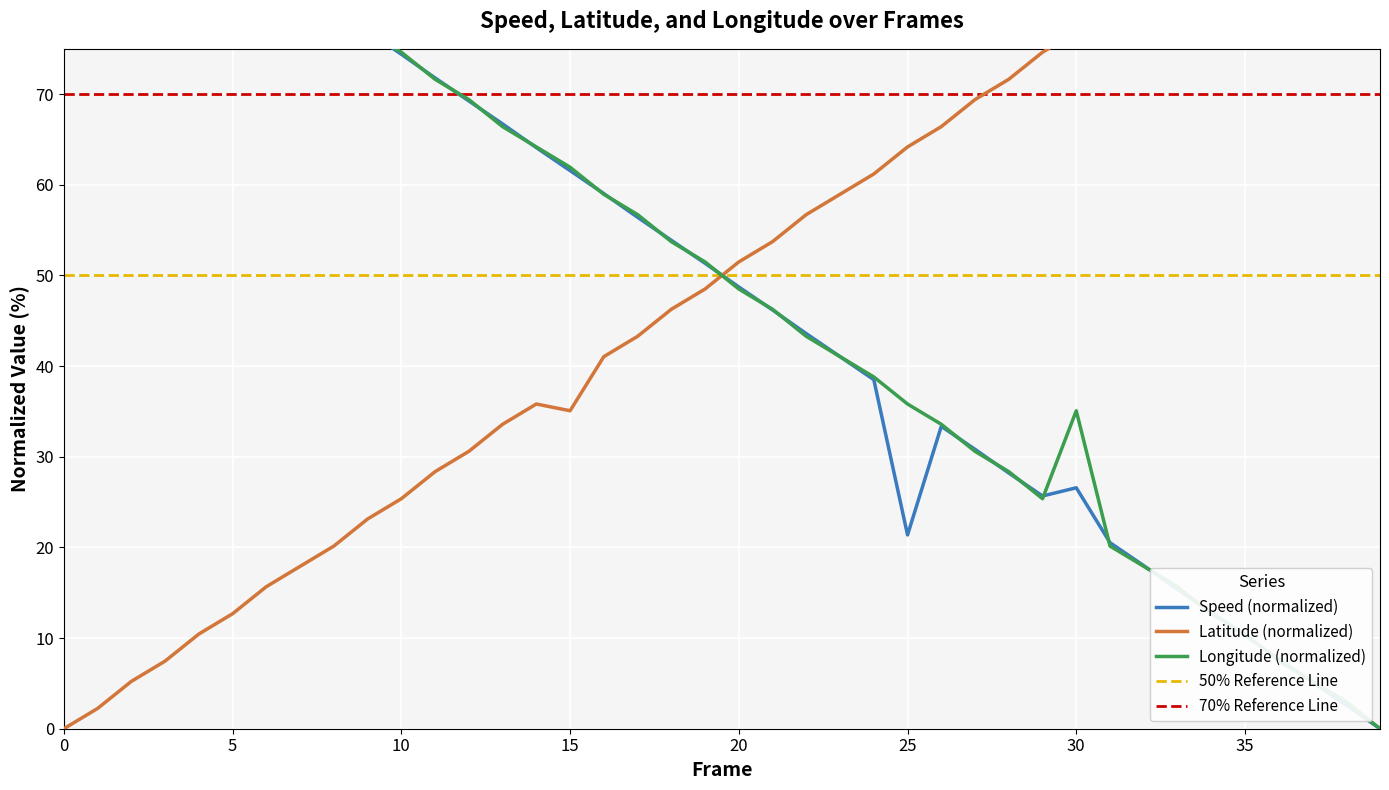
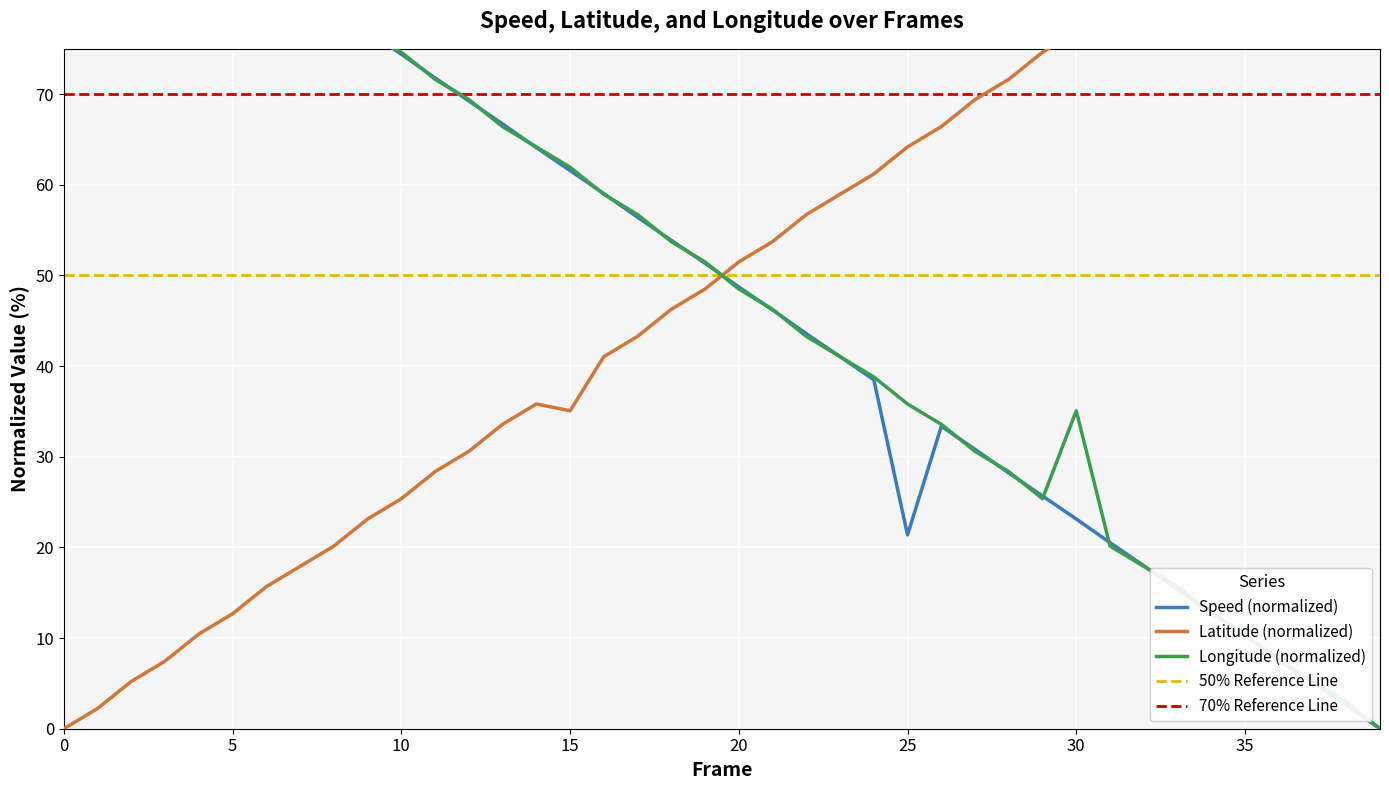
  {
    "Speed (normalized)": {
      "15": 62,
      "25": 21,
-     "30": 27
+     "30": 23
    },
    "Latitude (normalized)": {
      "0": 0,
      "5": 13,
      "10": 25,
      "15": 35,
      "20": 51,
      "25": 64
    },
    "Longitude (normalized)": {
      "15": 62,
      "25": 36,
      "30": 35
    }
  }
